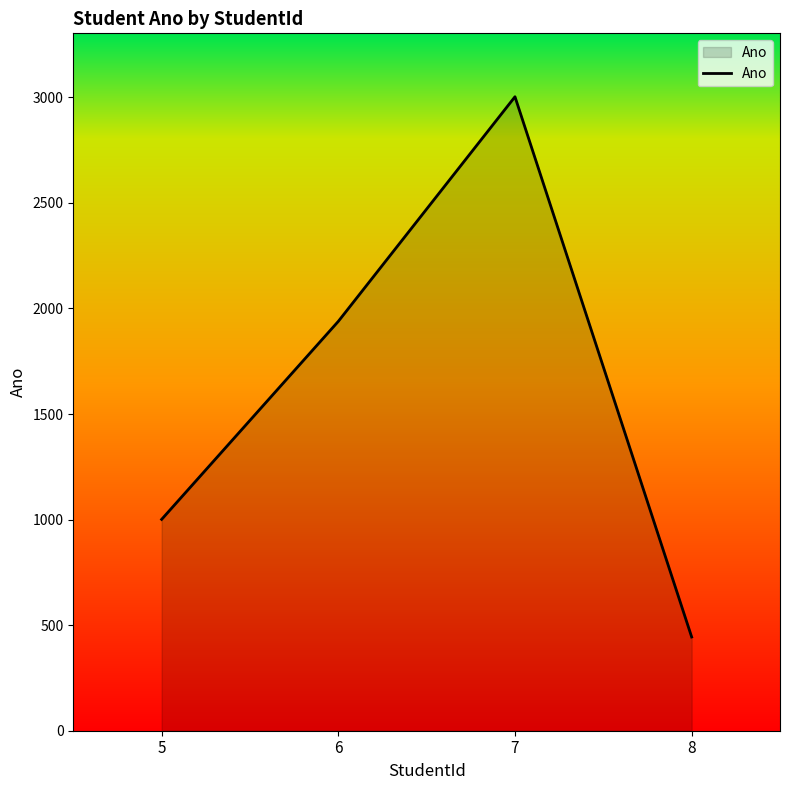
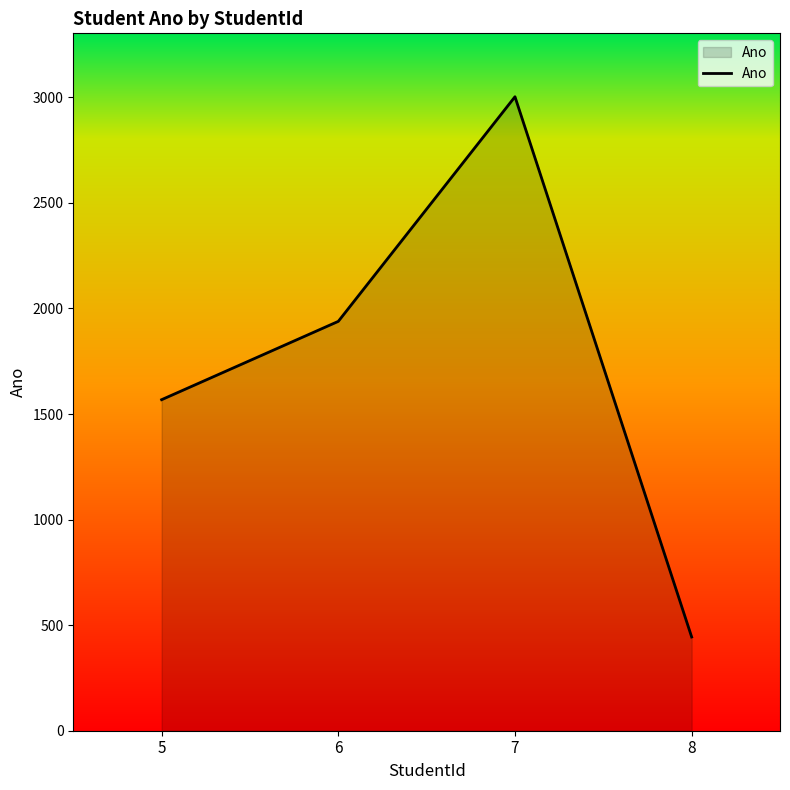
  {
-   "5": 1000,
+   "5": 1570,
    "6": 1940,
    "7": 3000,
    "8": 440
  }
